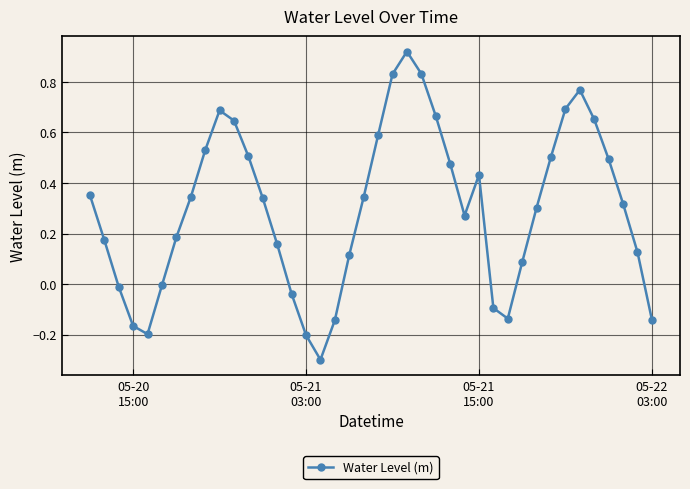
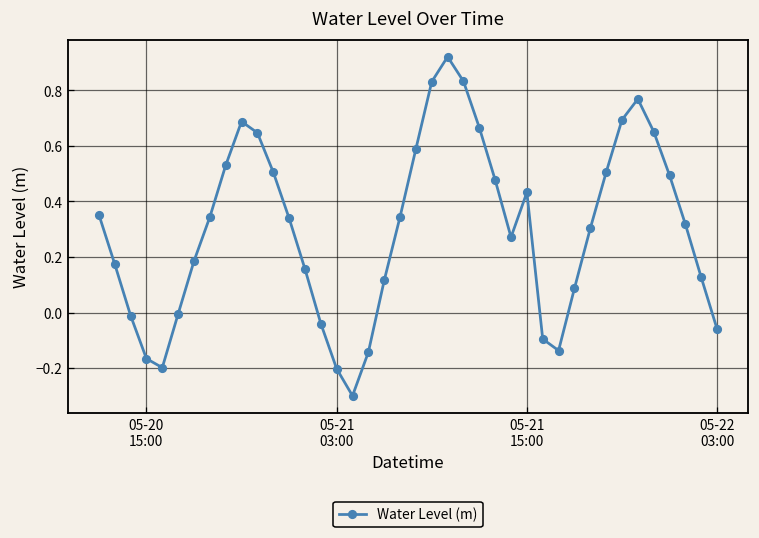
  {
    "05-20 15:00": -0.17,
    "05-21 03:00": -0.20,
    "05-21 15:00": 0.43,
-   "05-22 03:00": -0.14
+   "05-22 03:00": -0.06
  }
